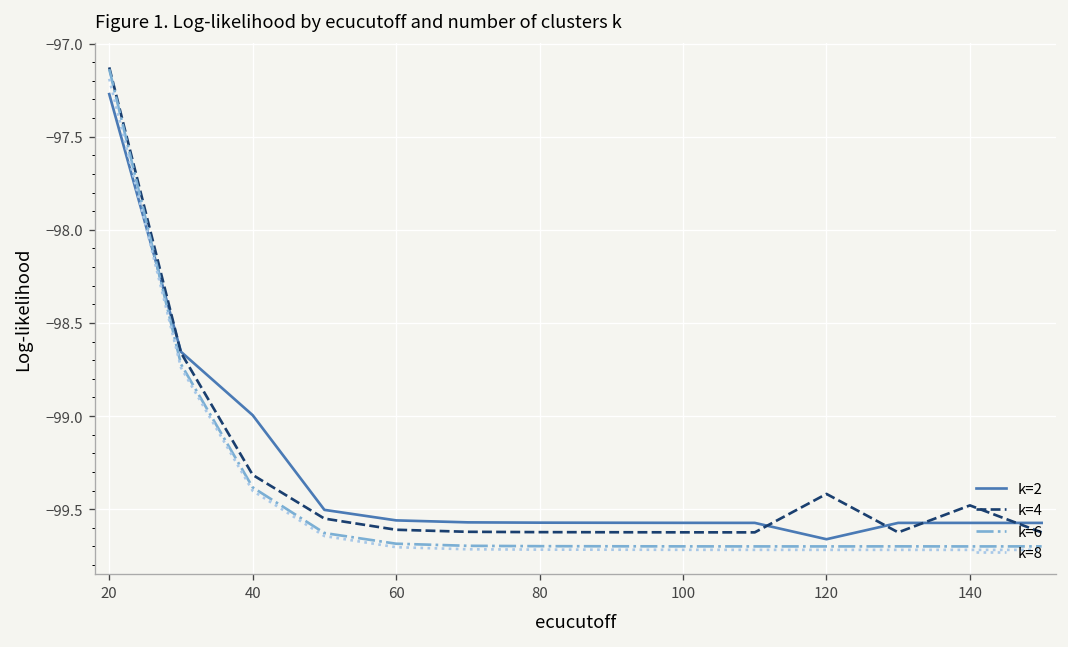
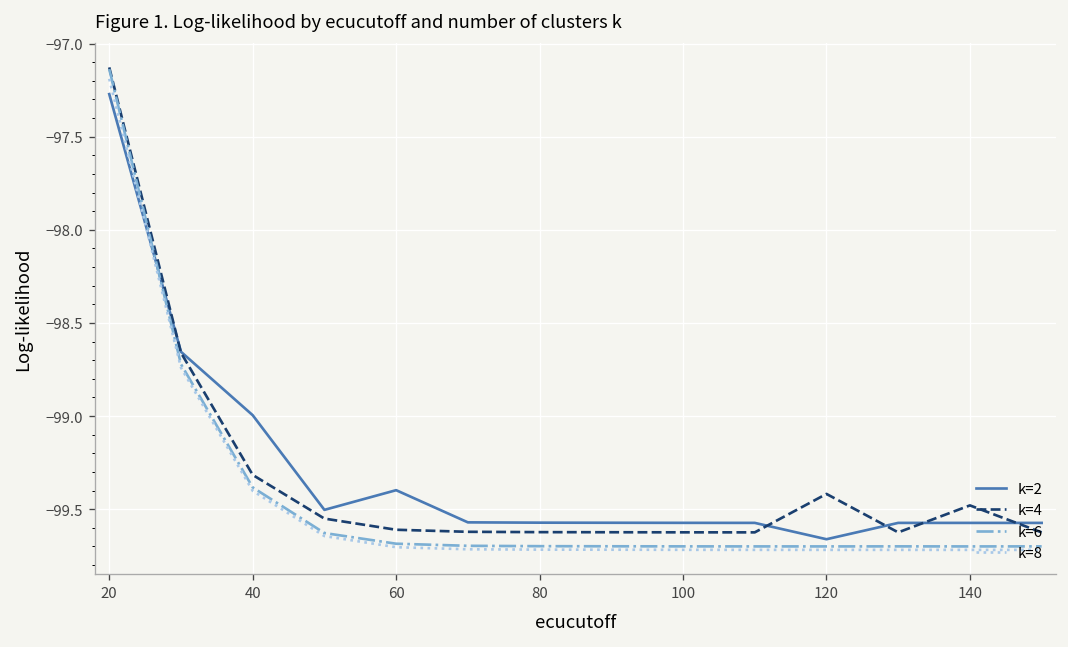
  {
    "k=2": {
      "20": -97.27,
      "40": -99.00,
-     "60": -99.56,
+     "60": -99.40,
      "80": -99.57,
      "100": -99.57,
      "120": -99.66,
      "140": -99.57
    },
    "k=4": {
      "40": -99.32,
      "60": -99.61,
      "80": -99.62,
      "100": -99.62,
      "120": -99.42,
      "140": -99.48
    }
  }
